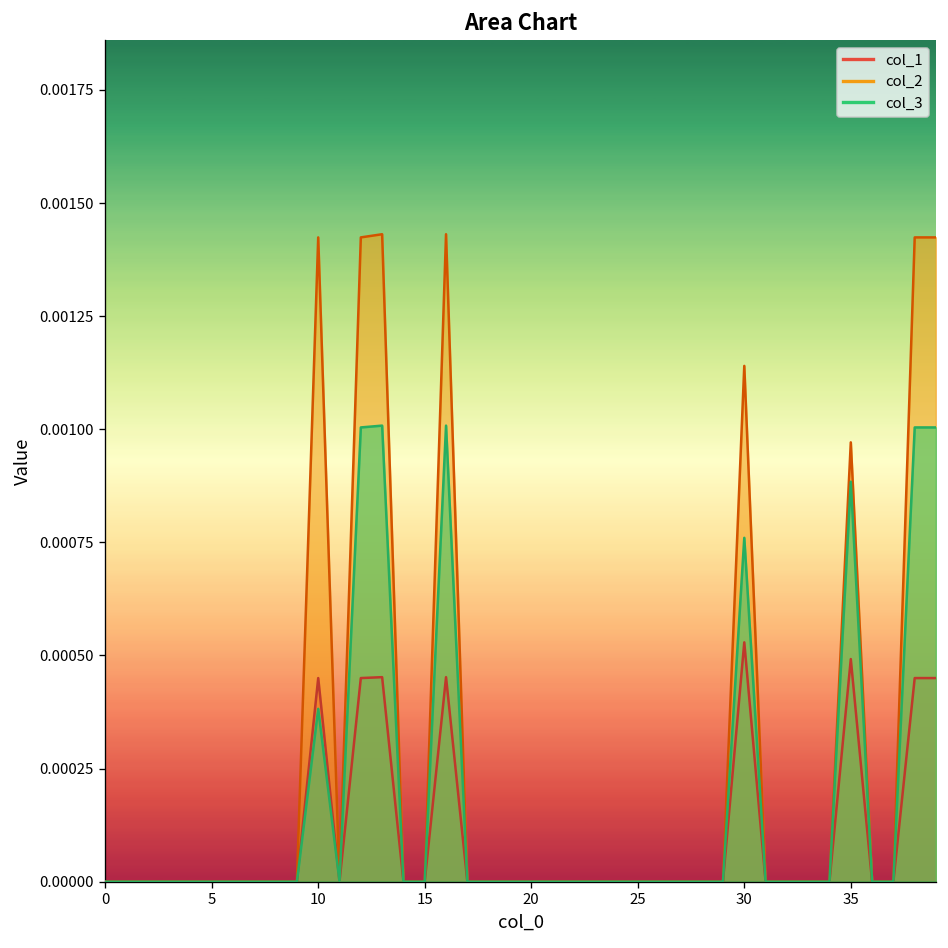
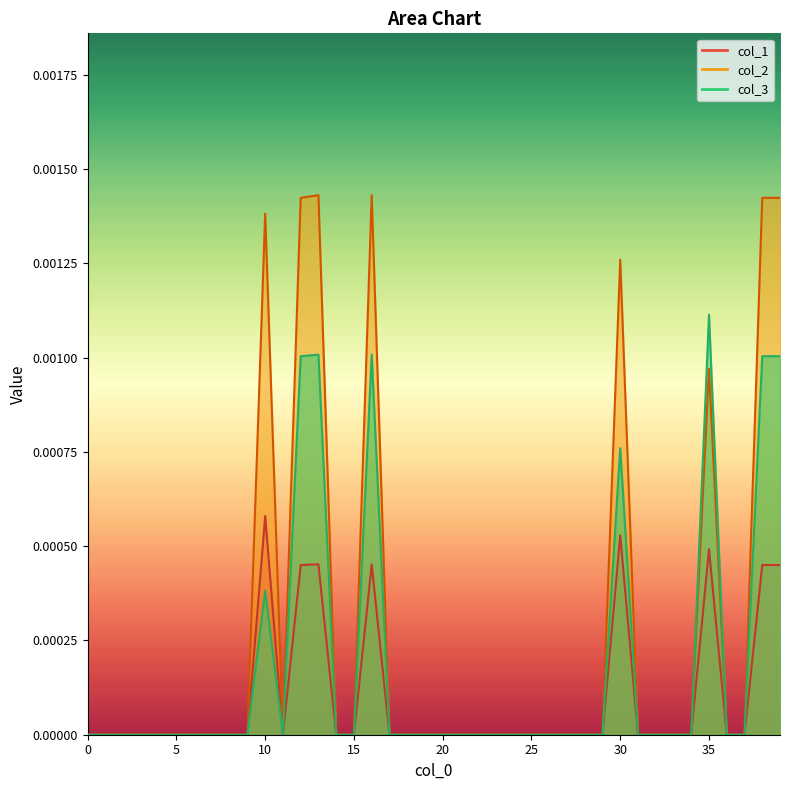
  {
    "col_1": {
-     "10": 0.00045,
+     "10": 0.00058,
      "30": 0.00053,
      "35": 0.00049
    },
    "col_2": {
-     "10": 0.00142,
-     "30": 0.00114,
+     "10": 0.00138,
+     "30": 0.00126,
      "35": 0.00097
    },
    "col_3": {
      "10": 0.00038,
      "30": 0.00076,
-     "35": 0.00088
+     "35": 0.00111
    }
  }
